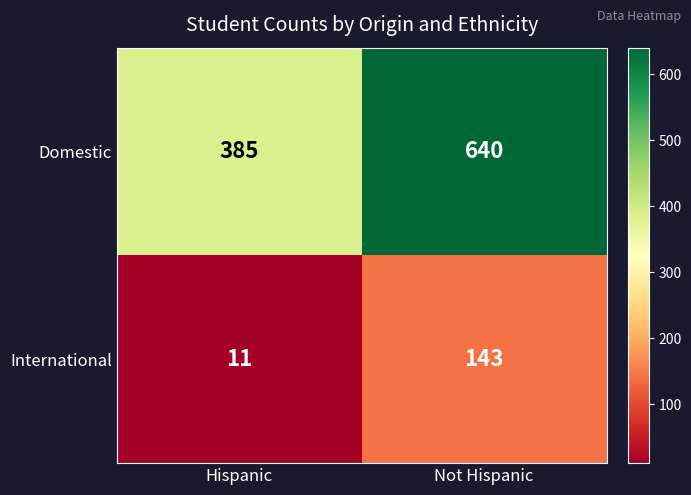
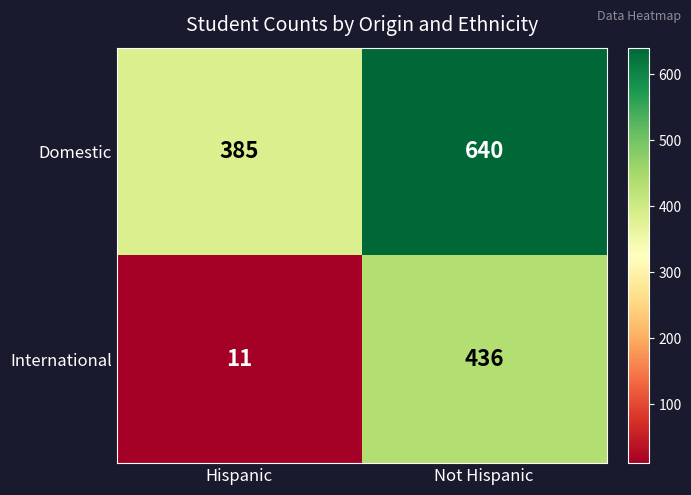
  {
    "Domestic": {
      "Hispanic": 385,
      "Not Hispanic": 640
    },
    "International": {
      "Hispanic": 11,
-     "Not Hispanic": 143
+     "Not Hispanic": 436
    }
  }
